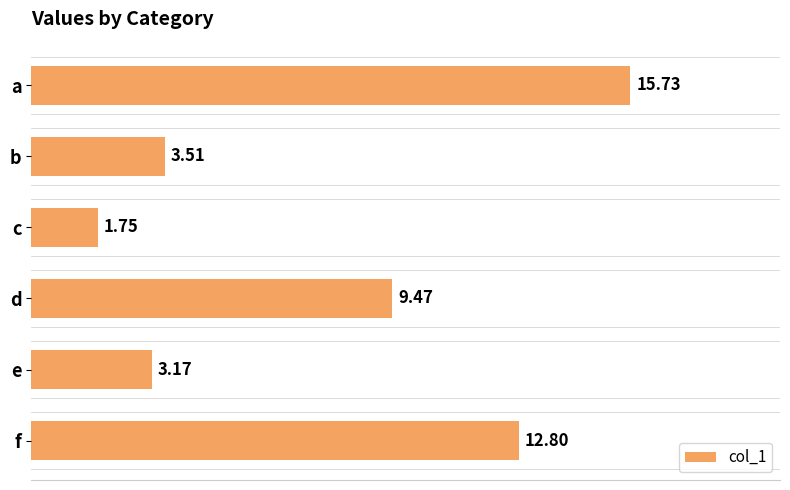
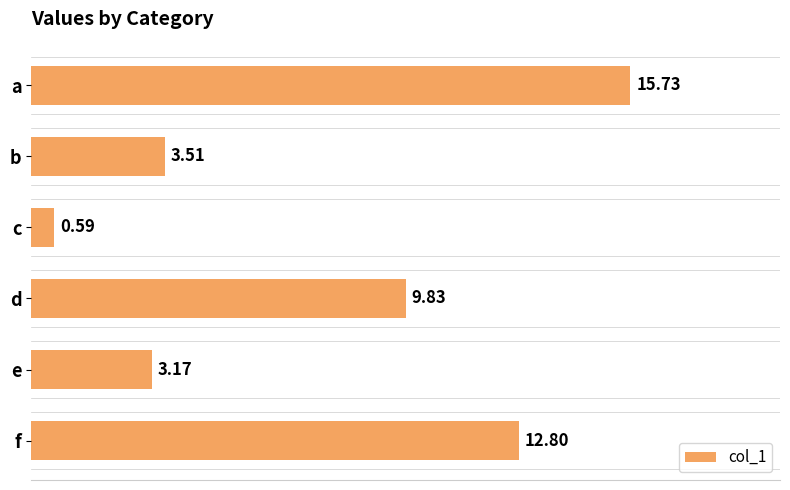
  {
    "a": 15.73,
    "b": 3.51,
-   "c": 1.75,
-   "d": 9.47,
+   "c": 0.59,
+   "d": 9.83,
    "e": 3.17,
    "f": 12.80
  }
